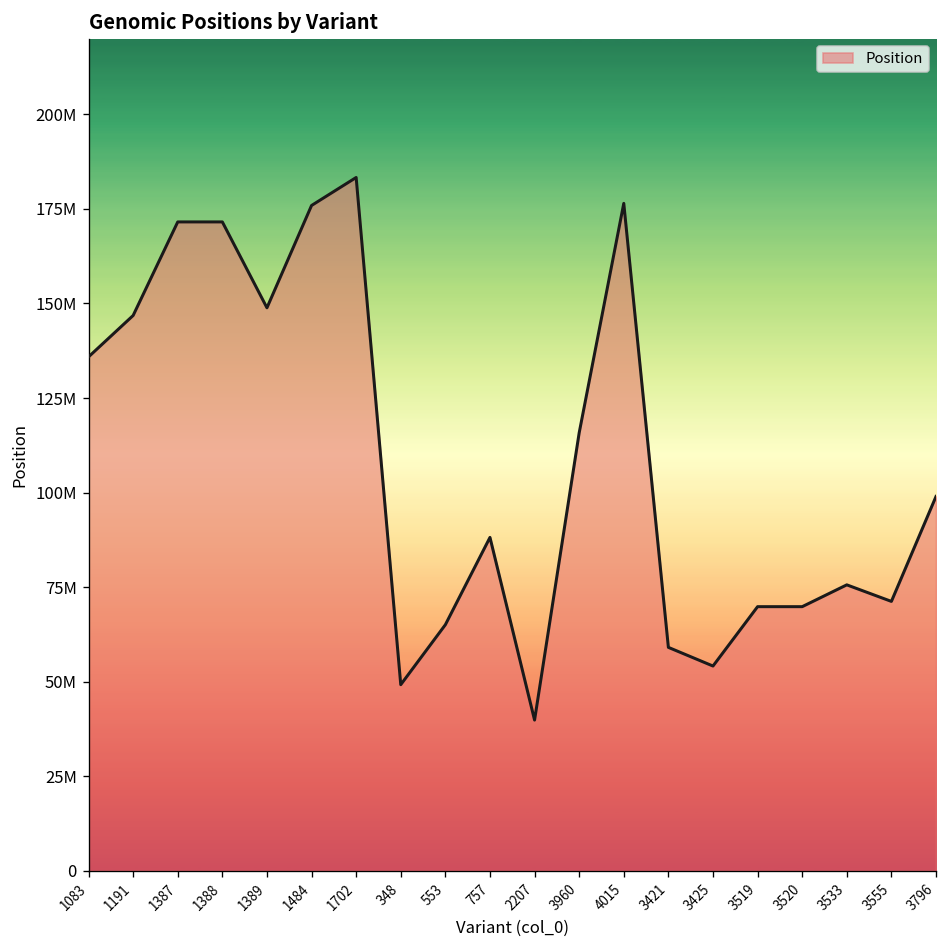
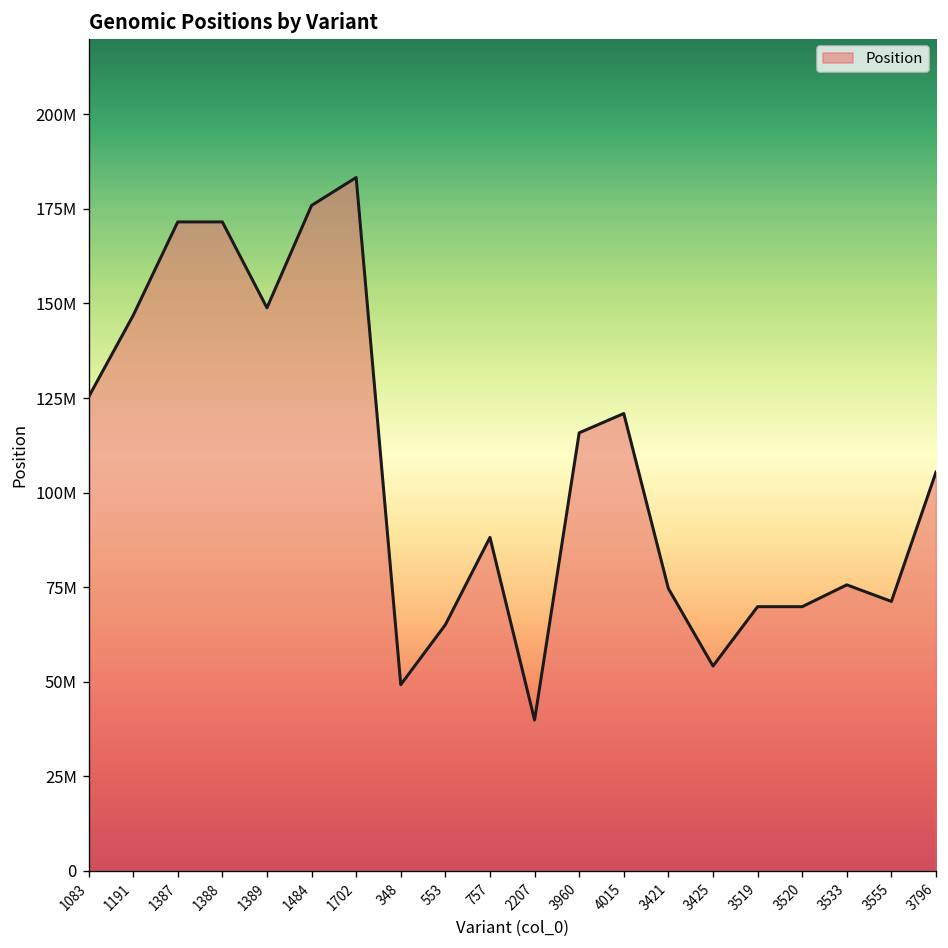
  {
-   "1083": 136000000,
+   "1083": 125000000,
    "1191": 147000000,
    "1387": 172000000,
    "1388": 172000000,
    "1389": 149000000,
    "1484": 176000000,
    "1702": 183000000,
    "348": 49000000,
    "553": 65000000,
    "757": 88000000,
    "2207": 40000000,
    "3960": 116000000,
-   "4015": 176000000,
-   "3421": 59000000,
+   "4015": 121000000,
+   "3421": 75000000,
    "3425": 54000000,
    "3519": 70000000,
    "3520": 70000000,
    "3533": 76000000,
    "3555": 71000000,
-   "3796": 99000000
+   "3796": 105000000
  }
